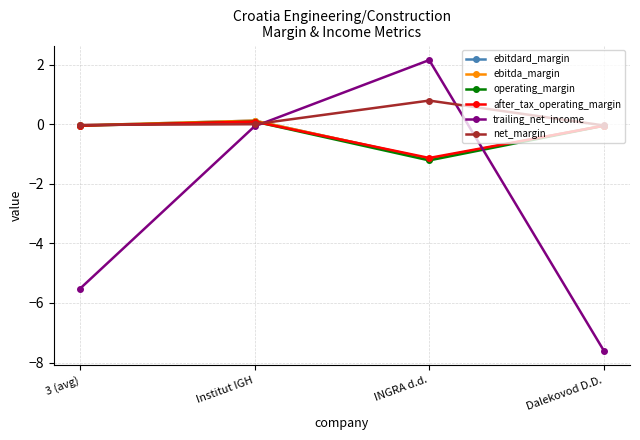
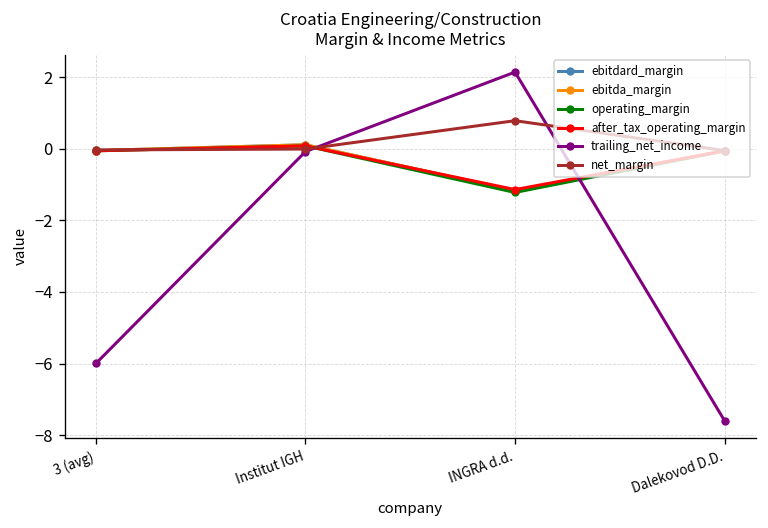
  {
    "trailing_net_income": {
-     "3 (avg)": -5.5,
+     "3 (avg)": -6.0,
      "INGRA d.d.": 2.2,
      "Dalekovod D.D.": -7.6
    },
    "net_margin": {
      "INGRA d.d.": 0.8
    }
  }
